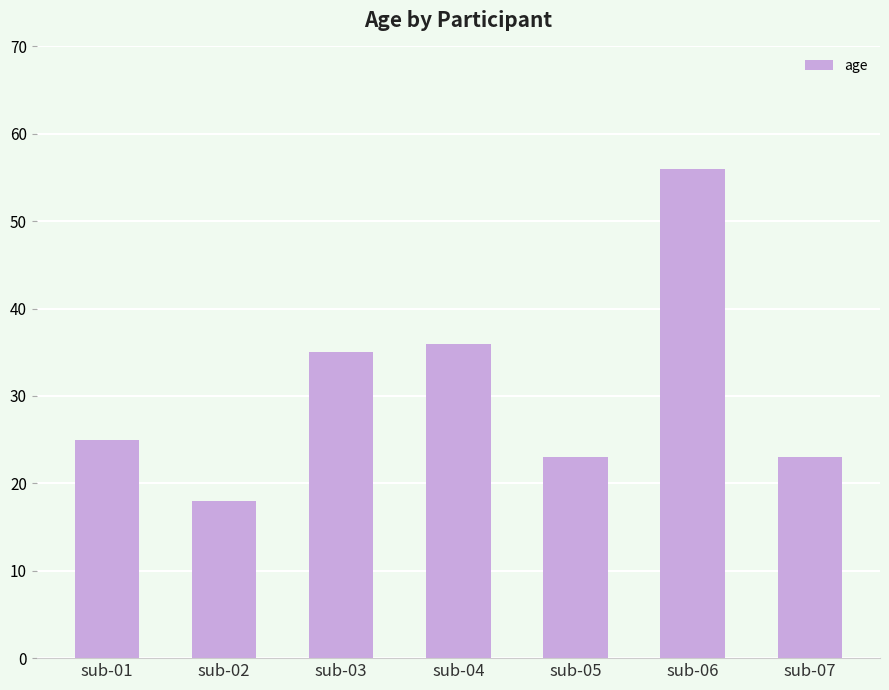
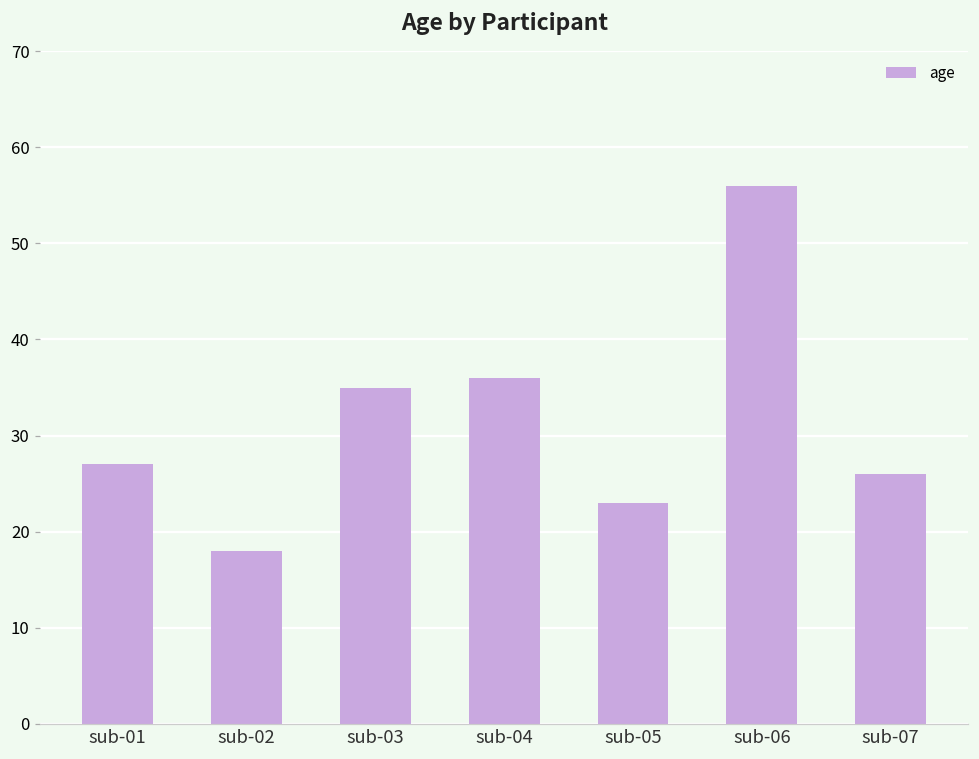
  {
-   "sub-01": 25,
+   "sub-01": 27,
    "sub-02": 18,
    "sub-03": 35,
    "sub-04": 36,
    "sub-05": 23,
    "sub-06": 56,
-   "sub-07": 23
+   "sub-07": 26
  }
